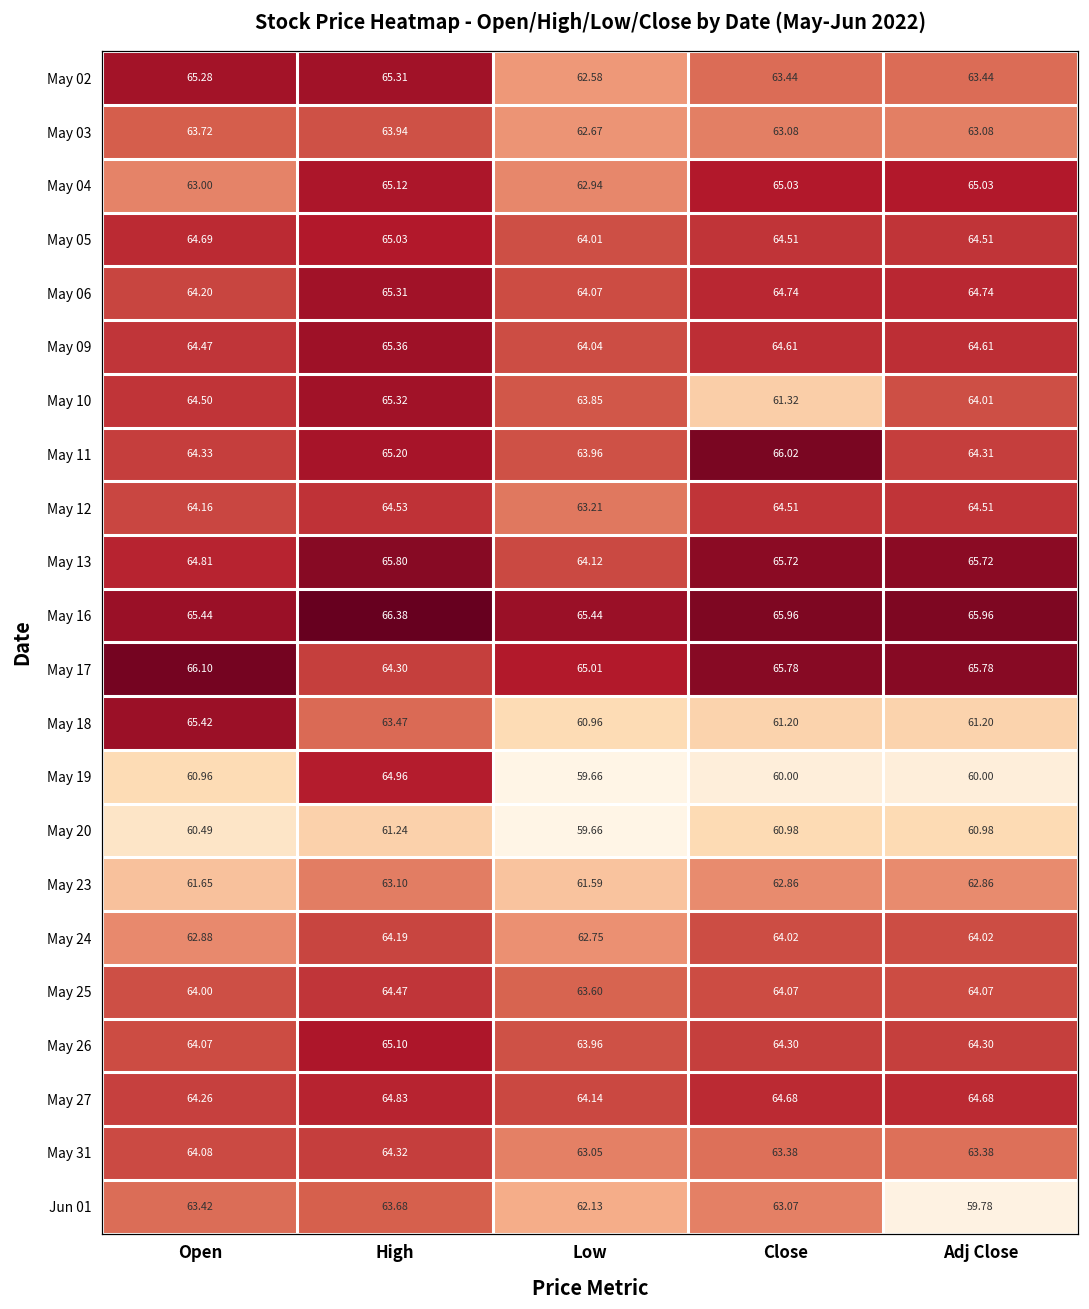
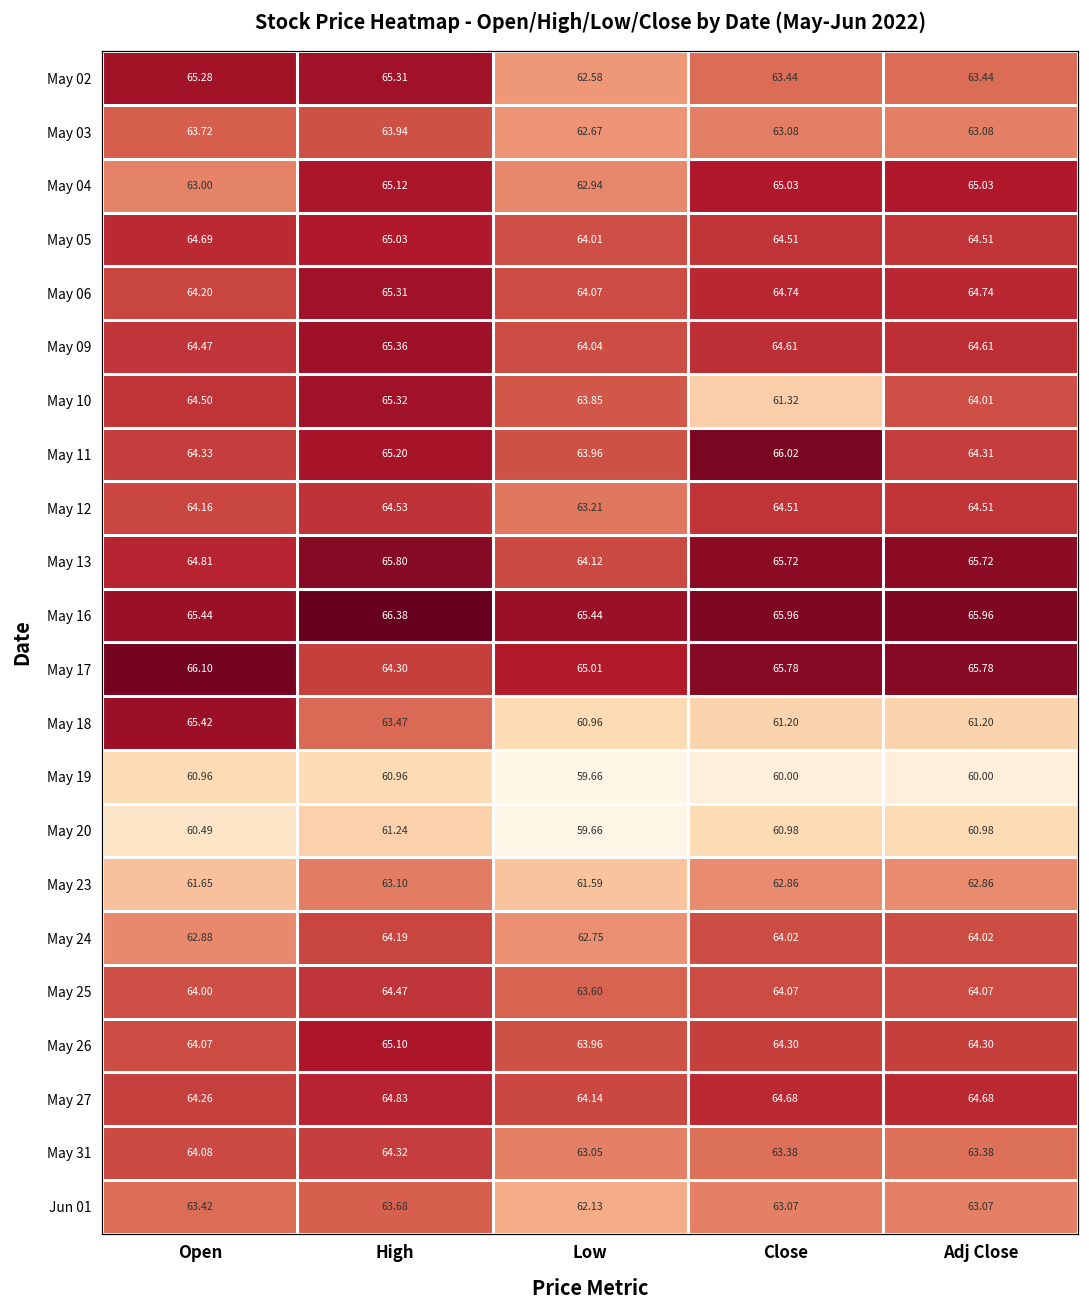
  {
    "May 02": {
      "Open": 65.28,
      "High": 65.31,
      "Low": 62.58,
      "Close": 63.44,
      "Adj Close": 63.44
    },
    "May 03": {
      "Open": 63.72,
      "High": 63.94,
      "Low": 62.67,
      "Close": 63.08,
      "Adj Close": 63.08
    },
    "May 04": {
      "Open": 63.00,
      "High": 65.12,
      "Low": 62.94,
      "Close": 65.03,
      "Adj Close": 65.03
    },
    "May 05": {
      "Open": 64.69,
      "High": 65.03,
      "Low": 64.01,
      "Close": 64.51,
      "Adj Close": 64.51
    },
    "May 06": {
      "Open": 64.20,
      "High": 65.31,
      "Low": 64.07,
      "Close": 64.74,
      "Adj Close": 64.74
    },
    "May 09": {
      "Open": 64.47,
      "High": 65.36,
      "Low": 64.04,
      "Close": 64.61,
      "Adj Close": 64.61
    },
    "May 10": {
      "Open": 64.50,
      "High": 65.32,
      "Low": 63.85,
      "Close": 61.32,
      "Adj Close": 64.01
    },
    "May 11": {
      "Open": 64.33,
      "High": 65.20,
      "Low": 63.96,
      "Close": 66.02,
      "Adj Close": 64.31
    },
    "May 12": {
      "Open": 64.16,
      "High": 64.53,
      "Low": 63.21,
      "Close": 64.51,
      "Adj Close": 64.51
    },
    "May 13": {
      "Open": 64.81,
      "High": 65.80,
      "Low": 64.12,
      "Close": 65.72,
      "Adj Close": 65.72
    },
    "May 16": {
      "Open": 65.44,
      "High": 66.38,
      "Low": 65.44,
      "Close": 65.96,
      "Adj Close": 65.96
    },
    "May 17": {
      "Open": 66.10,
      "High": 64.30,
      "Low": 65.01,
      "Close": 65.78,
      "Adj Close": 65.78
    },
    "May 18": {
      "Open": 65.42,
      "High": 63.47,
      "Low": 60.96,
      "Close": 61.20,
      "Adj Close": 61.20
    },
    "May 19": {
      "Open": 60.96,
-     "High": 64.96,
+     "High": 60.96,
      "Low": 59.66,
      "Close": 60.00,
      "Adj Close": 60.00
    },
    "May 20": {
      "Open": 60.49,
      "High": 61.24,
      "Low": 59.66,
      "Close": 60.98,
      "Adj Close": 60.98
    },
    "May 23": {
      "Open": 61.65,
      "High": 63.10,
      "Low": 61.59,
      "Close": 62.86,
      "Adj Close": 62.86
    },
    "May 24": {
      "Open": 62.88,
      "High": 64.19,
      "Low": 62.75,
      "Close": 64.02,
      "Adj Close": 64.02
    },
    "May 25": {
      "Open": 64.00,
      "High": 64.47,
      "Low": 63.60,
      "Close": 64.07,
      "Adj Close": 64.07
    },
    "May 26": {
      "Open": 64.07,
      "High": 65.10,
      "Low": 63.96,
      "Close": 64.30,
      "Adj Close": 64.30
    },
    "May 27": {
      "Open": 64.26,
      "High": 64.83,
      "Low": 64.14,
      "Close": 64.68,
      "Adj Close": 64.68
    },
    "May 31": {
      "Open": 64.08,
      "High": 64.32,
      "Low": 63.05,
      "Close": 63.38,
      "Adj Close": 63.38
    },
    "Jun 01": {
      "Open": 63.42,
      "High": 63.68,
      "Low": 62.13,
      "Close": 63.07,
-     "Adj Close": 59.78
+     "Adj Close": 63.07
    }
  }
